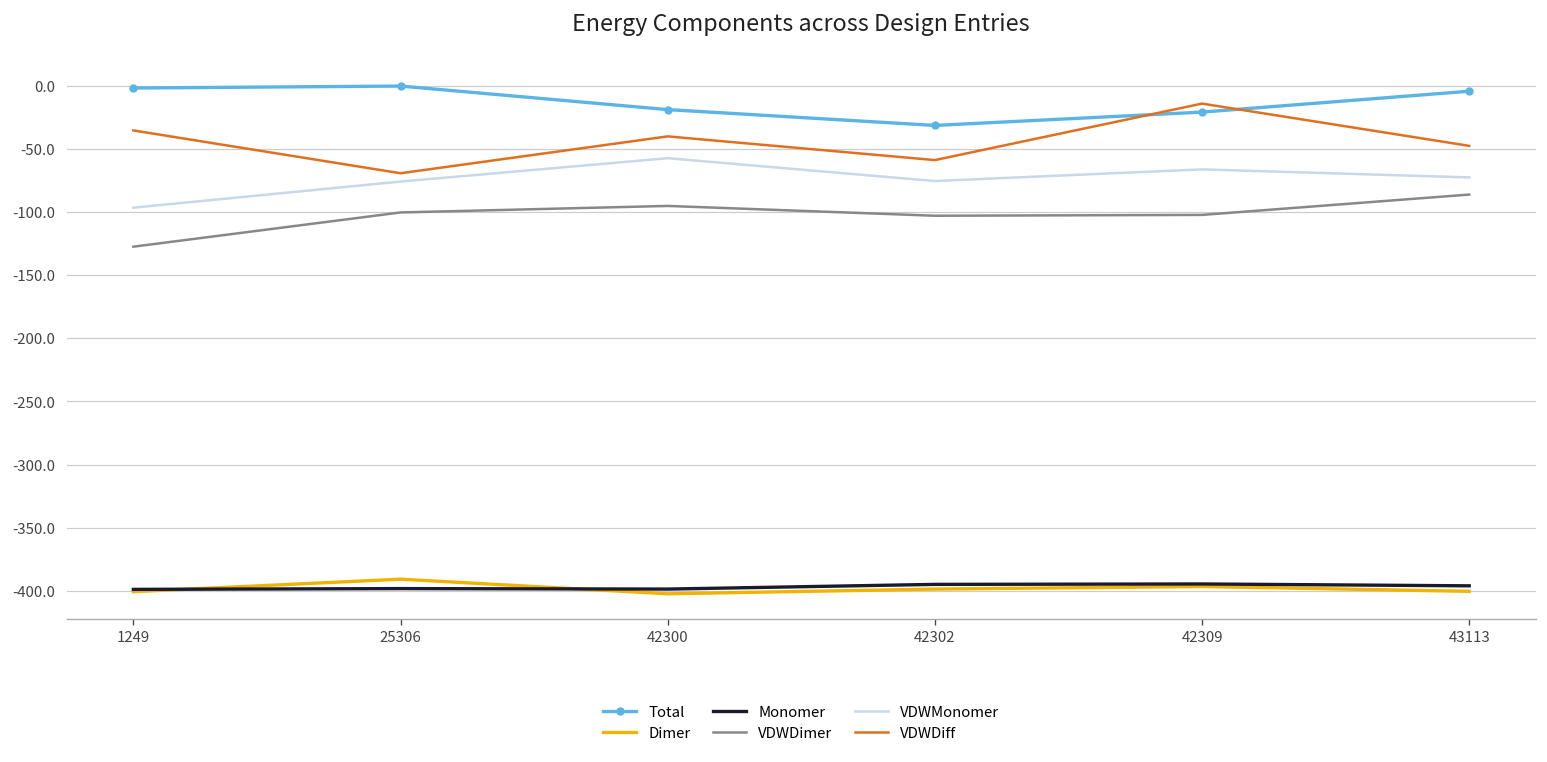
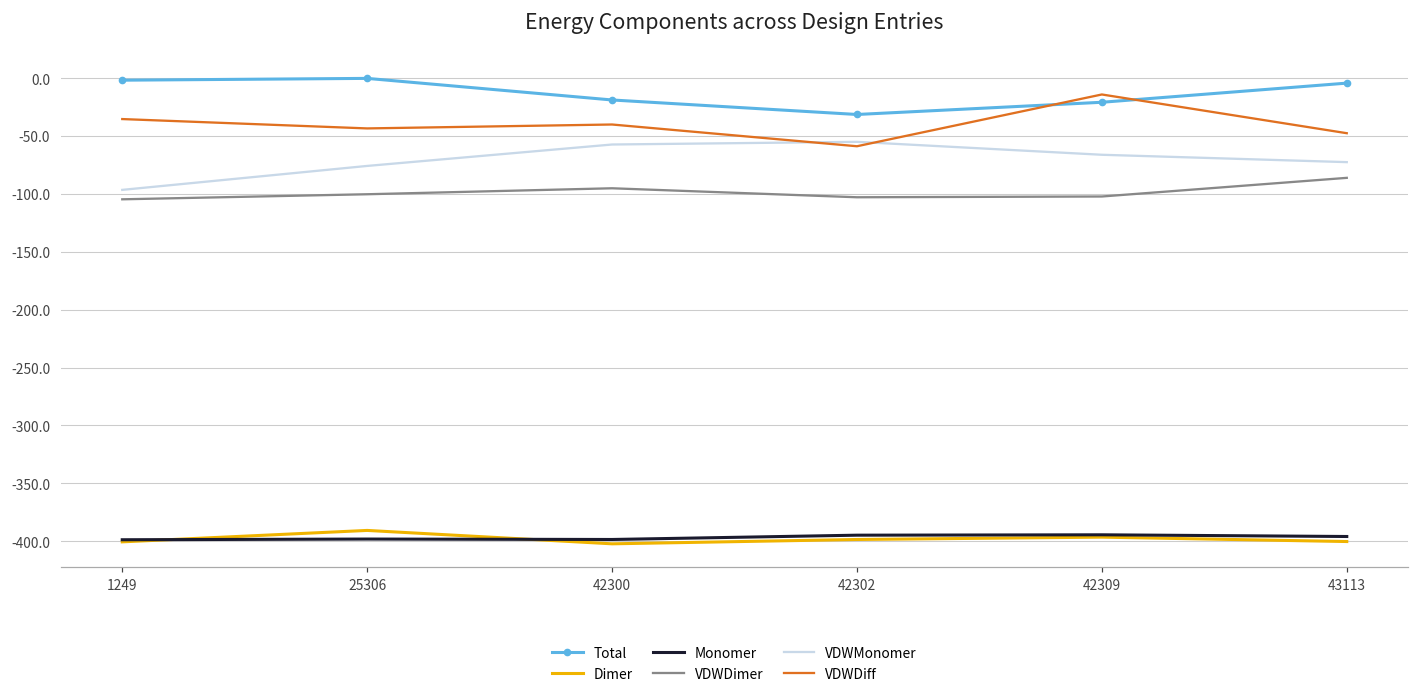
  {
    "Total": {
      "1249": -2,
      "25306": 0,
      "42300": -19,
      "42302": -31,
      "42309": -21,
      "43113": -4
    },
    "Dimer": {
      "25306": -391,
      "42300": -402,
      "42302": -399,
      "43113": -400
    },
    "Monomer": {
      "25306": -398,
      "42300": -399,
      "42302": -395,
      "43113": -396
    },
    "VDWDimer": {
-     "1249": -127,
+     "1249": -105,
      "25306": -100,
      "42300": -95,
      "42302": -103,
      "42309": -102,
      "43113": -86
    },
    "VDWMonomer": {
      "1249": -97,
      "25306": -76,
      "42300": -57,
-     "42302": -75,
+     "42302": -55,
      "42309": -66,
      "43113": -73
    },
    "VDWDiff": {
      "1249": -35,
-     "25306": -69,
+     "25306": -43,
      "42300": -40,
      "42302": -59,
      "42309": -14,
      "43113": -48
    }
  }
